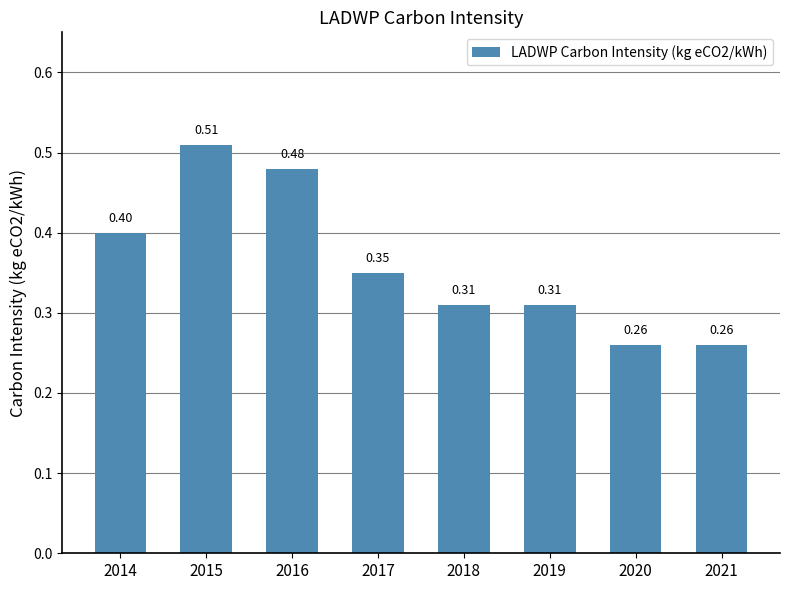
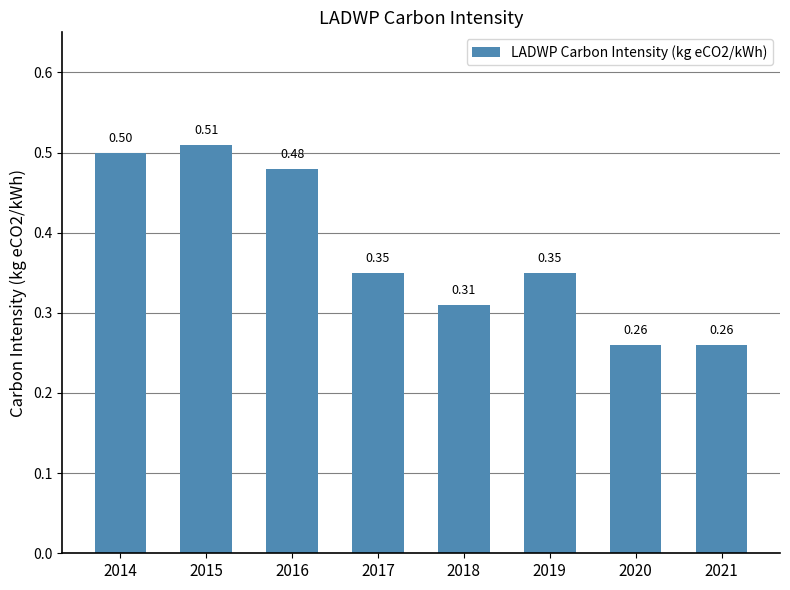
  {
-   "2014": 0.40,
+   "2014": 0.50,
    "2015": 0.51,
    "2016": 0.48,
    "2017": 0.35,
    "2018": 0.31,
-   "2019": 0.31,
+   "2019": 0.35,
    "2020": 0.26,
    "2021": 0.26
  }
